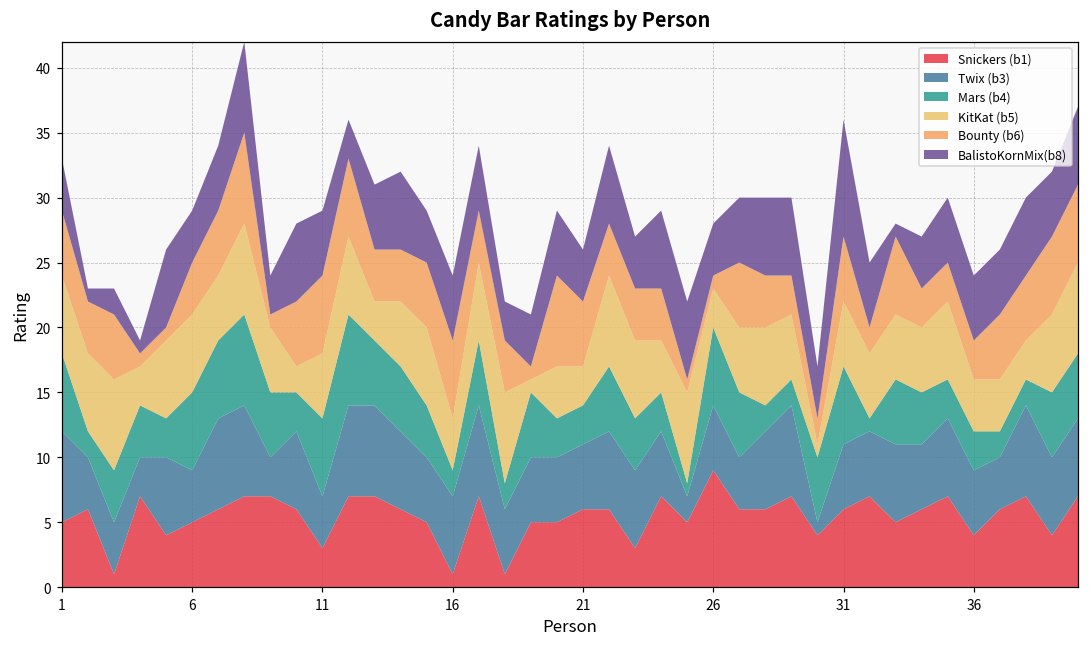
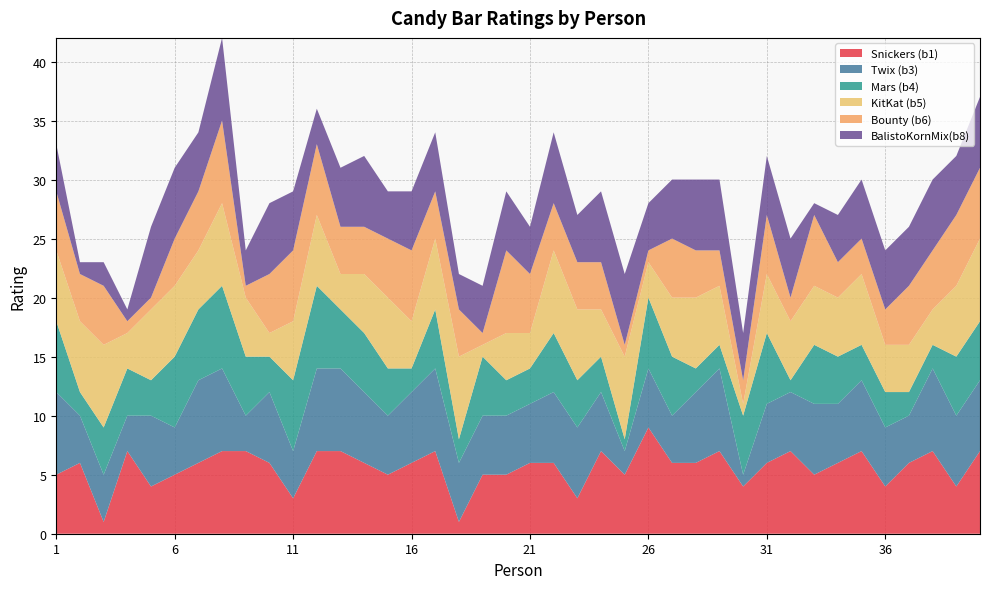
  {
    "Snickers (b1)": {
      "1": 5,
      "6": 5,
      "11": 3,
-     "16": 1,
+     "16": 6,
      "21": 6,
      "26": 9,
      "31": 6,
      "36": 4
    },
    "BalistoKornMix(b8)": {
      "1": 4,
-     "6": 4,
+     "6": 6,
      "11": 5,
      "16": 5,
      "21": 4,
      "26": 4,
-     "31": 9,
+     "31": 5,
      "36": 5
    }
  }
